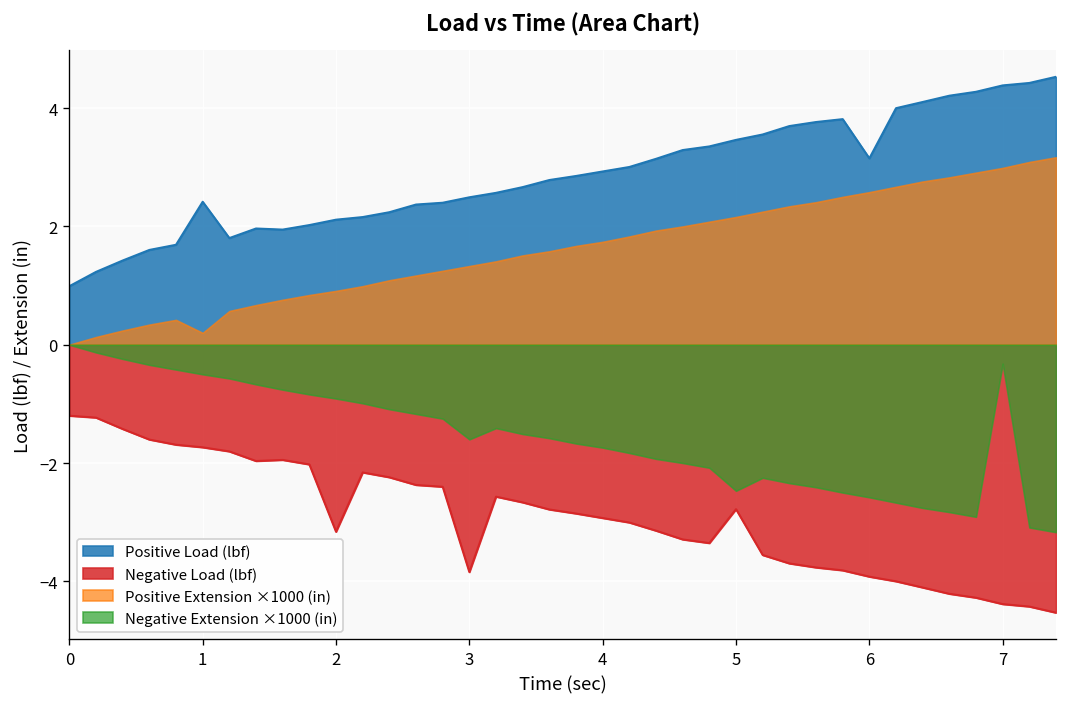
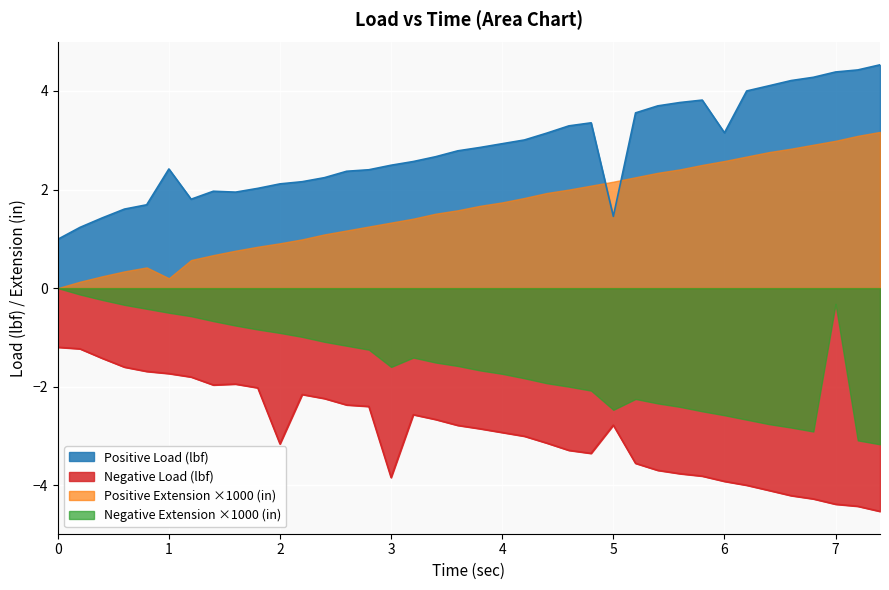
  {
    "Positive Load (lbf)": {
      "0": 1.0,
      "1": 2.4,
      "2": 2.1,
      "3": 2.5,
      "4": 2.9,
-     "5": 3.5,
+     "5": 1.5,
      "6": 3.2,
      "7": 4.4
    },
    "Positive Extension ×1000 (in)": {
      "1": 0.2,
      "2": 0.9,
      "3": 1.3,
      "4": 1.7,
      "5": 2.2,
      "6": 2.6,
      "7": 3.0
    }
  }
